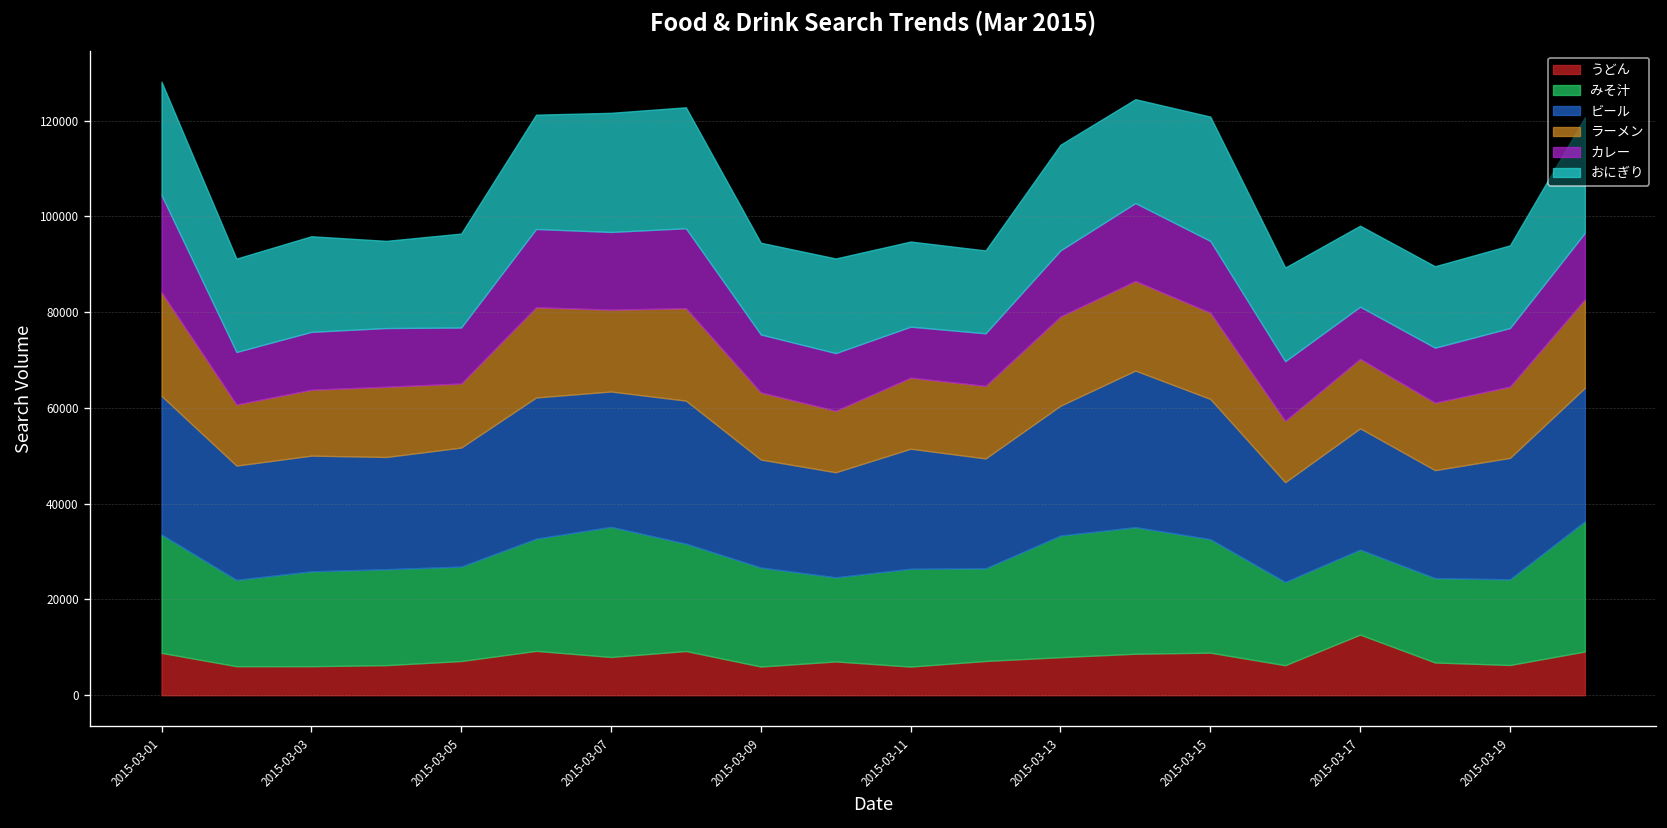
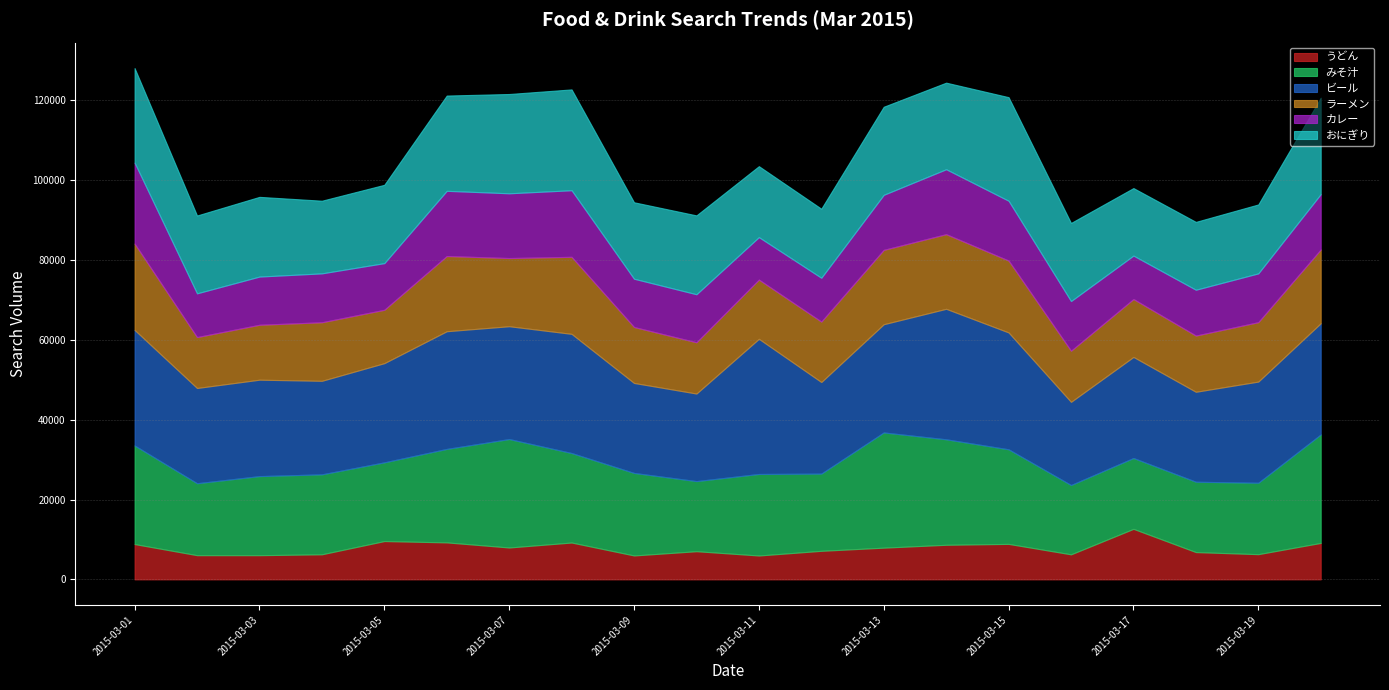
  {
    "うどん": {
      "2015-03-01": 9000,
      "2015-03-03": 6000,
-     "2015-03-05": 7000,
+     "2015-03-05": 10000,
      "2015-03-07": 8000,
      "2015-03-09": 6000,
      "2015-03-11": 6000,
      "2015-03-13": 8000,
      "2015-03-15": 9000,
      "2015-03-17": 13000,
      "2015-03-19": 6000
    },
    "みそ汁": {
      "2015-03-01": 25000,
      "2015-03-03": 20000,
      "2015-03-05": 20000,
      "2015-03-07": 27000,
      "2015-03-09": 21000,
      "2015-03-11": 20000,
-     "2015-03-13": 25000,
+     "2015-03-13": 29000,
      "2015-03-15": 24000,
      "2015-03-17": 18000,
      "2015-03-19": 18000
    },
    "ビール": {
      "2015-03-01": 29000,
      "2015-03-03": 24000,
      "2015-03-05": 25000,
      "2015-03-07": 28000,
      "2015-03-09": 23000,
-     "2015-03-11": 25000,
+     "2015-03-11": 34000,
      "2015-03-13": 27000,
      "2015-03-15": 29000,
      "2015-03-17": 25000,
      "2015-03-19": 25000
    },
    "ラーメン": {
      "2015-03-01": 22000,
      "2015-03-03": 14000,
      "2015-03-05": 13000,
      "2015-03-07": 17000,
      "2015-03-09": 14000,
      "2015-03-11": 15000,
      "2015-03-13": 19000,
      "2015-03-15": 18000,
      "2015-03-17": 15000,
      "2015-03-19": 15000
    },
    "カレー": {
      "2015-03-01": 20000,
      "2015-03-03": 12000,
      "2015-03-05": 12000,
      "2015-03-07": 16000,
      "2015-03-09": 12000,
      "2015-03-11": 11000,
      "2015-03-13": 14000,
      "2015-03-15": 15000,
      "2015-03-17": 11000,
      "2015-03-19": 12000
    },
    "おにぎり": {
      "2015-03-01": 24000,
      "2015-03-03": 20000,
      "2015-03-05": 20000,
      "2015-03-07": 25000,
      "2015-03-09": 19000,
      "2015-03-11": 18000,
      "2015-03-13": 22000,
      "2015-03-15": 26000,
      "2015-03-17": 17000,
      "2015-03-19": 17000
    }
  }
